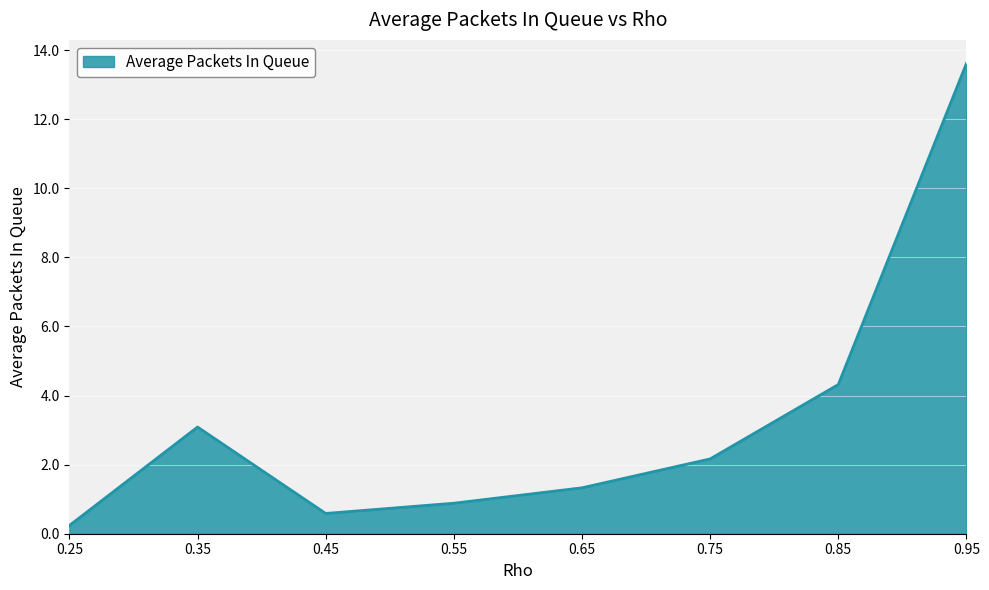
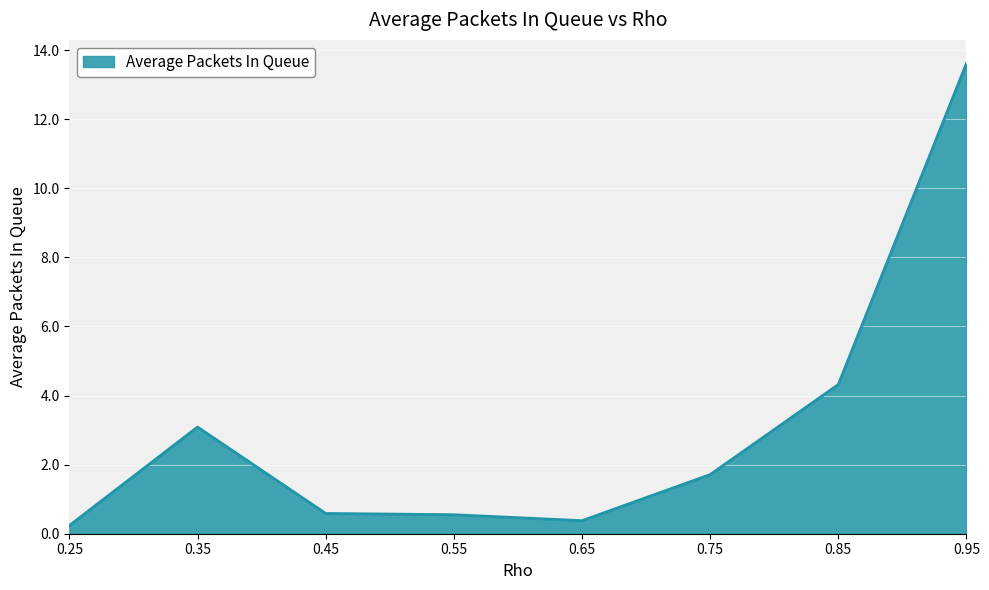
  {
    "0.25": 0.2,
    "0.35": 3.1,
    "0.45": 0.6,
-   "0.55": 0.9,
-   "0.65": 1.3,
-   "0.75": 2.2,
+   "0.55": 0.6,
+   "0.65": 0.4,
+   "0.75": 1.7,
    "0.85": 4.3,
    "0.95": 13.6
  }
